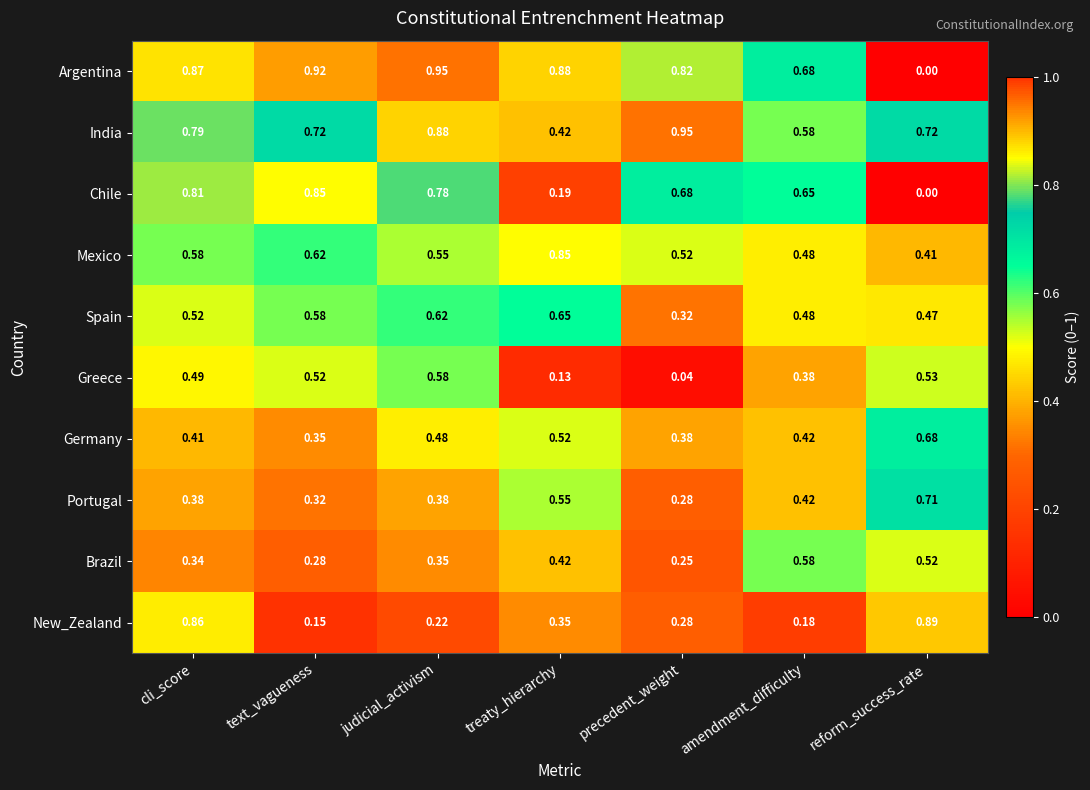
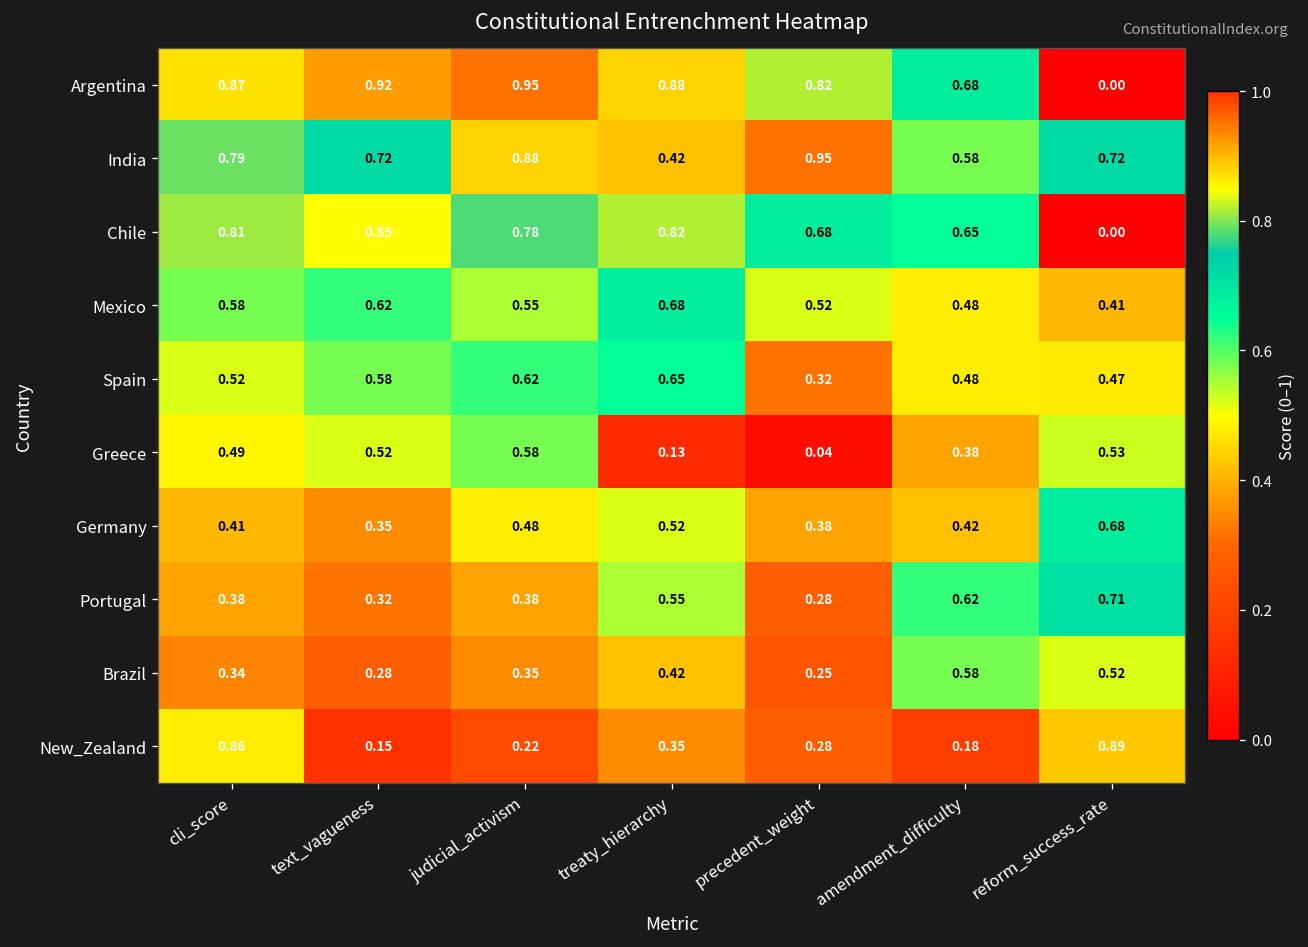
  {
    "Argentina": {
      "cli_score": 0.87,
      "text_vagueness": 0.92,
      "judicial_activism": 0.95,
      "treaty_hierarchy": 0.88,
      "precedent_weight": 0.82,
      "amendment_difficulty": 0.68,
      "reform_success_rate": 0.00
    },
    "India": {
      "cli_score": 0.79,
      "text_vagueness": 0.72,
      "judicial_activism": 0.88,
      "treaty_hierarchy": 0.42,
      "precedent_weight": 0.95,
      "amendment_difficulty": 0.58,
      "reform_success_rate": 0.72
    },
    "Chile": {
      "cli_score": 0.81,
      "text_vagueness": 0.85,
      "judicial_activism": 0.78,
-     "treaty_hierarchy": 0.19,
+     "treaty_hierarchy": 0.82,
      "precedent_weight": 0.68,
      "amendment_difficulty": 0.65,
      "reform_success_rate": 0.00
    },
    "Mexico": {
      "cli_score": 0.58,
      "text_vagueness": 0.62,
      "judicial_activism": 0.55,
-     "treaty_hierarchy": 0.85,
+     "treaty_hierarchy": 0.68,
      "precedent_weight": 0.52,
      "amendment_difficulty": 0.48,
      "reform_success_rate": 0.41
    },
    "Spain": {
      "cli_score": 0.52,
      "text_vagueness": 0.58,
      "judicial_activism": 0.62,
      "treaty_hierarchy": 0.65,
      "precedent_weight": 0.32,
      "amendment_difficulty": 0.48,
      "reform_success_rate": 0.47
    },
    "Greece": {
      "cli_score": 0.49,
      "text_vagueness": 0.52,
      "judicial_activism": 0.58,
      "treaty_hierarchy": 0.13,
      "precedent_weight": 0.04,
      "amendment_difficulty": 0.38,
      "reform_success_rate": 0.53
    },
    "Germany": {
      "cli_score": 0.41,
      "text_vagueness": 0.35,
      "judicial_activism": 0.48,
      "treaty_hierarchy": 0.52,
      "precedent_weight": 0.38,
      "amendment_difficulty": 0.42,
      "reform_success_rate": 0.68
    },
    "Portugal": {
      "cli_score": 0.38,
      "text_vagueness": 0.32,
      "judicial_activism": 0.38,
      "treaty_hierarchy": 0.55,
      "precedent_weight": 0.28,
-     "amendment_difficulty": 0.42,
+     "amendment_difficulty": 0.62,
      "reform_success_rate": 0.71
    },
    "Brazil": {
      "cli_score": 0.34,
      "text_vagueness": 0.28,
      "judicial_activism": 0.35,
      "treaty_hierarchy": 0.42,
      "precedent_weight": 0.25,
      "amendment_difficulty": 0.58,
      "reform_success_rate": 0.52
    },
    "New_Zealand": {
      "cli_score": 0.86,
      "text_vagueness": 0.15,
      "judicial_activism": 0.22,
      "treaty_hierarchy": 0.35,
      "precedent_weight": 0.28,
      "amendment_difficulty": 0.18,
      "reform_success_rate": 0.89
    }
  }
